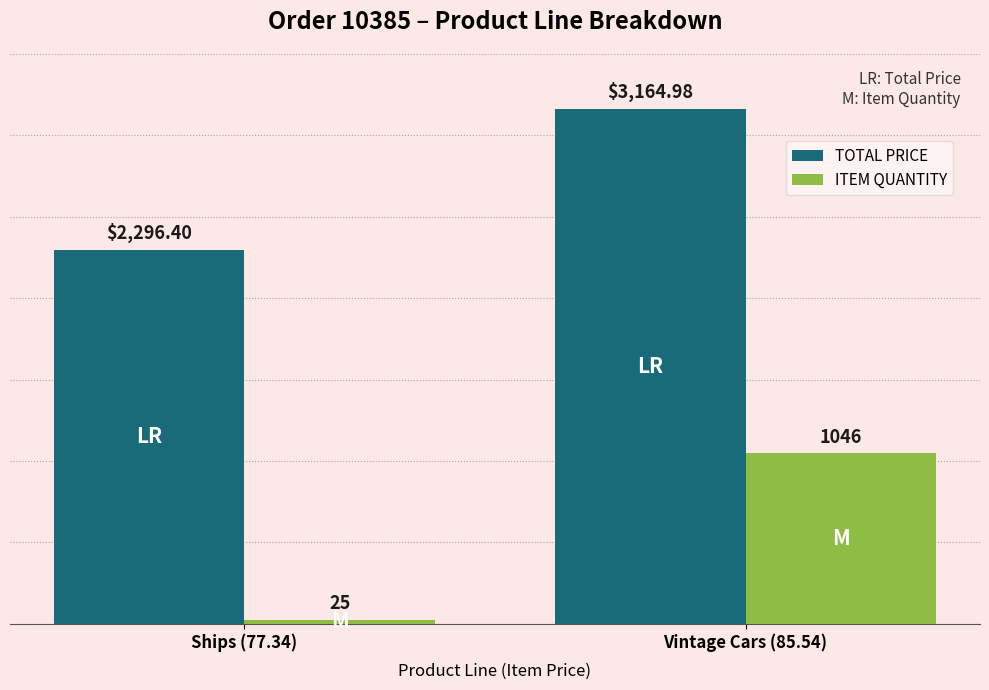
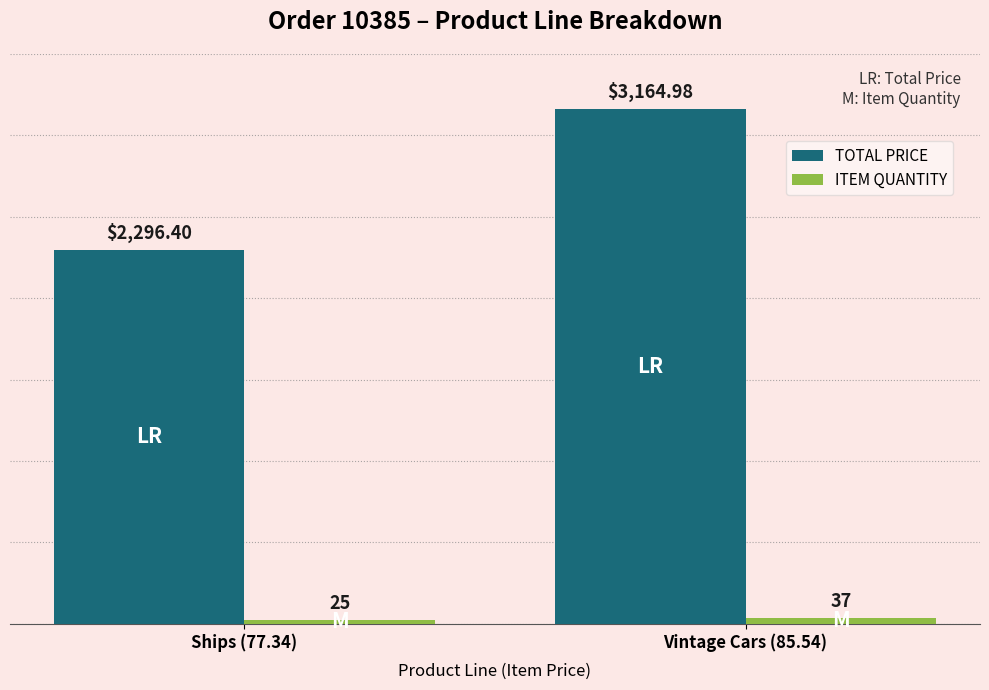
  {
    "TOTAL PRICE": {
      "Ships (77.34)": "$2,296.40",
      "Vintage Cars (85.54)": "$3,164.98"
    },
    "ITEM QUANTITY": {
      "Ships (77.34)": "25",
-     "Vintage Cars (85.54)": "1046"
+     "Vintage Cars (85.54)": "37"
    }
  }
